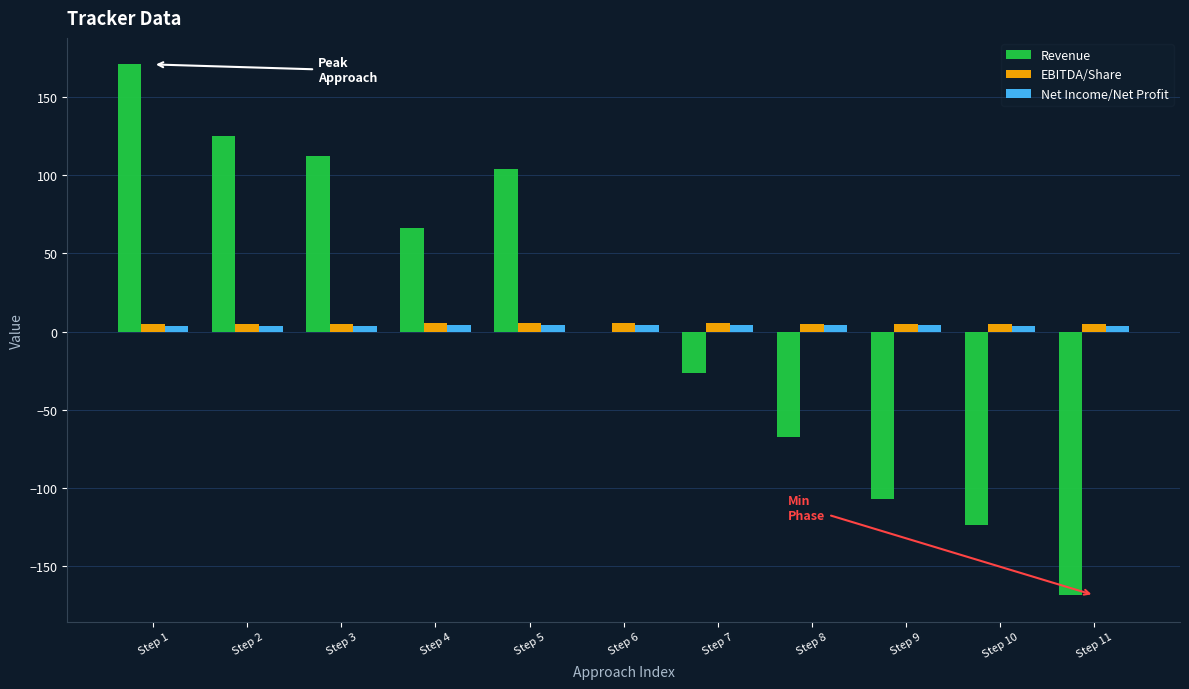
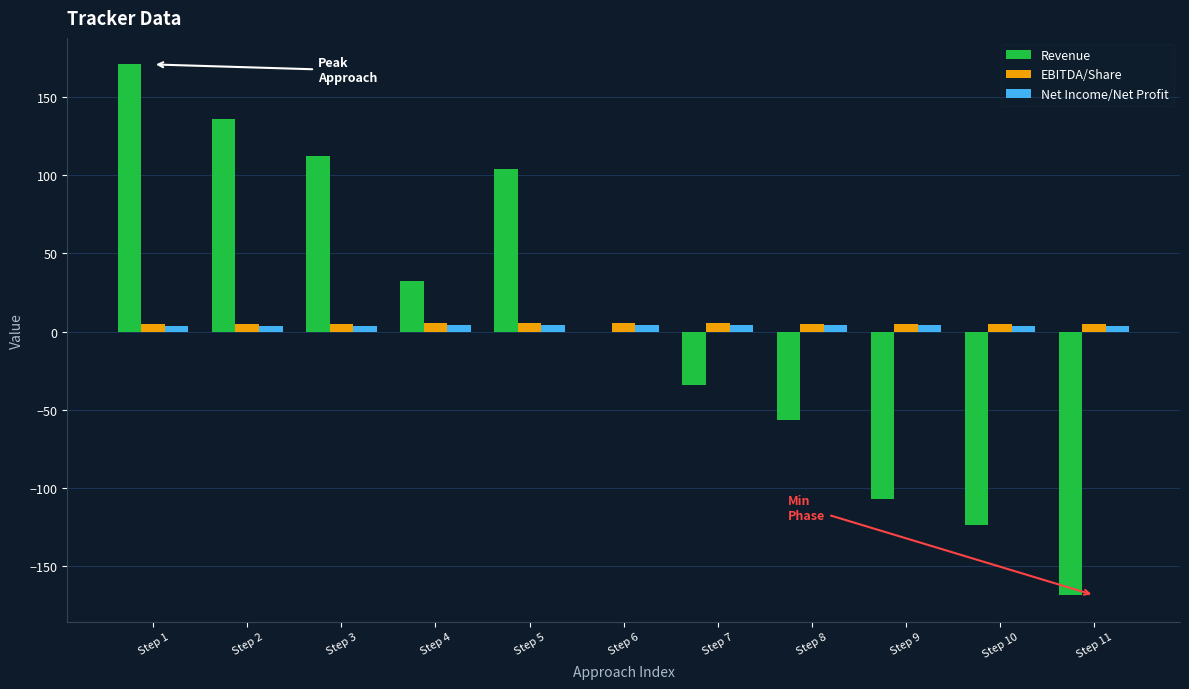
  {
    "Revenue": {
      "Step 1": 171,
-     "Step 2": 125,
+     "Step 2": 136,
      "Step 3": 112,
-     "Step 4": 66,
+     "Step 4": 32,
      "Step 5": 104,
-     "Step 7": -27,
-     "Step 8": -67,
+     "Step 7": -34,
+     "Step 8": -57,
      "Step 9": -107,
      "Step 10": -124,
      "Step 11": -168
    },
    "EBITDA/Share": {
      "Step 1": 5,
      "Step 2": 5,
      "Step 3": 5,
      "Step 4": 5,
      "Step 5": 5,
      "Step 6": 5,
      "Step 7": 5,
      "Step 8": 5,
      "Step 9": 5,
      "Step 10": 5,
      "Step 11": 5
    },
    "Net Income/Net Profit": {
      "Step 1": 4,
      "Step 2": 4,
      "Step 3": 4,
      "Step 4": 4,
      "Step 5": 4,
      "Step 6": 4,
      "Step 7": 4,
      "Step 8": 4,
      "Step 9": 4,
      "Step 10": 4,
      "Step 11": 4
    }
  }
